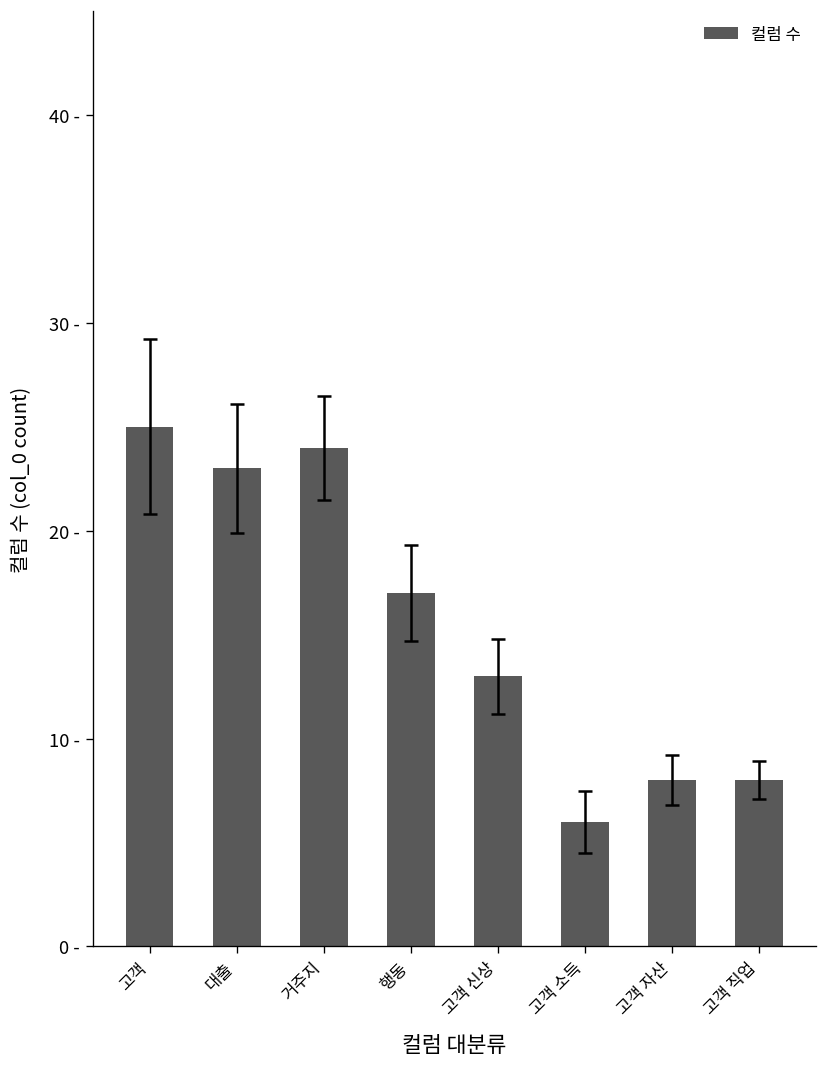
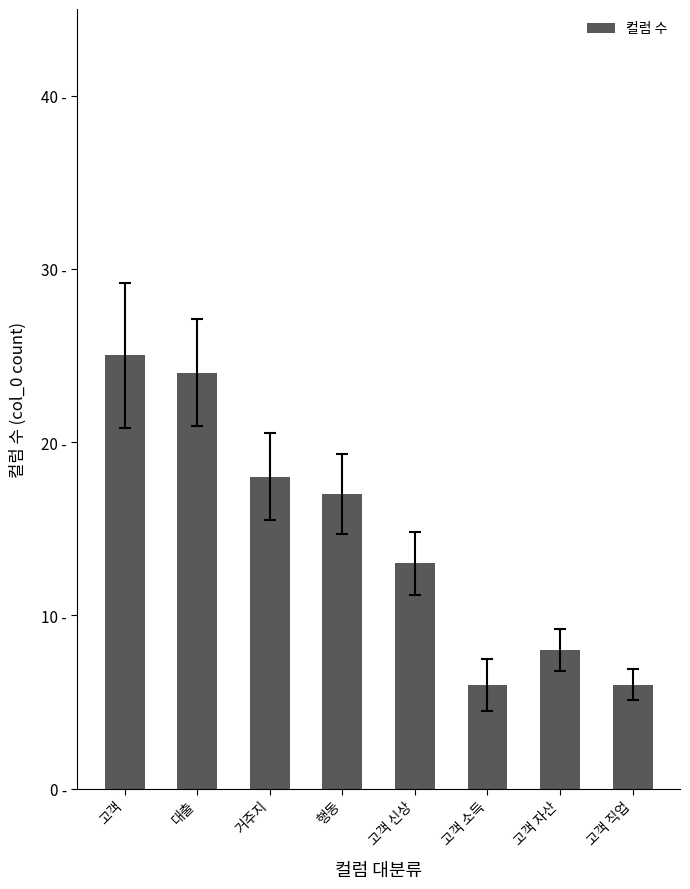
  {
    "컬럼 수": {
      "고객": "25 -",
-     "대출": "23 -",
-     "거주지": "24 -",
+     "대출": "24 -",
+     "거주지": "18 -",
      "행동": "17 -",
      "고객 신상": "13 -",
      "고객 소득": "6 -",
      "고객 자산": "8 -",
-     "고객 직업": "8 -"
+     "고객 직업": "6 -"
    }
  }
